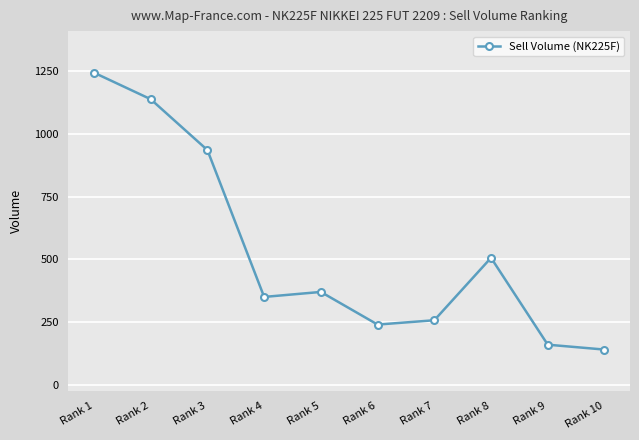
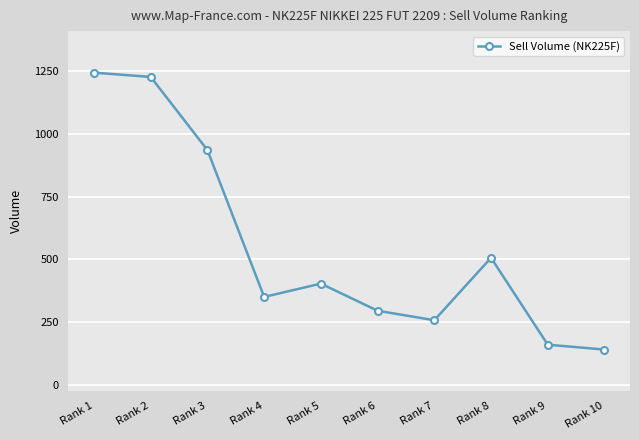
  {
    "Rank 1": 1250,
-   "Rank 2": 1140,
+   "Rank 2": 1230,
    "Rank 3": 940,
    "Rank 4": 350,
-   "Rank 5": 370,
-   "Rank 6": 240,
+   "Rank 5": 400,
+   "Rank 6": 300,
    "Rank 7": 260,
    "Rank 8": 510,
    "Rank 9": 160,
    "Rank 10": 140
  }
